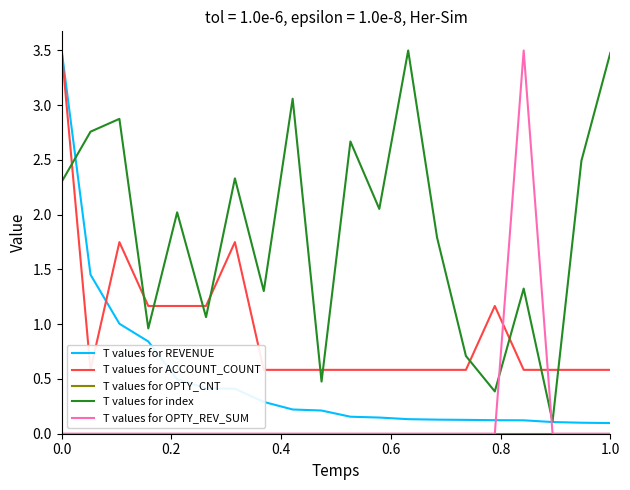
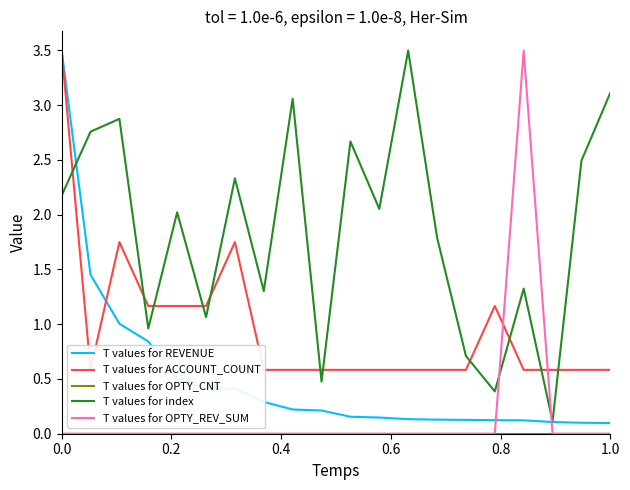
  {
    "T values for REVENUE": {
      "1.0": 0.10
    },
    "T values for ACCOUNT_COUNT": {
      "1.0": 0.58
    },
    "T values for index": {
-     "0.0": 2.30,
-     "1.0": 3.48
+     "0.0": 2.17,
+     "1.0": 3.11
    }
  }
